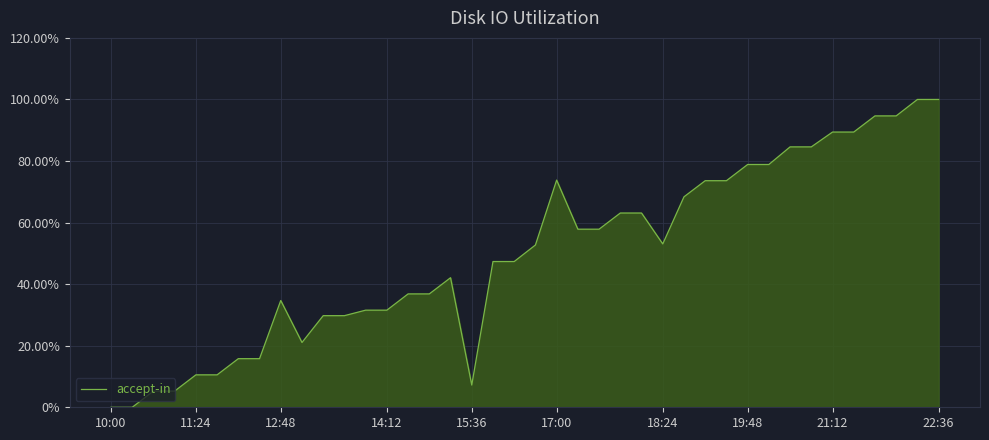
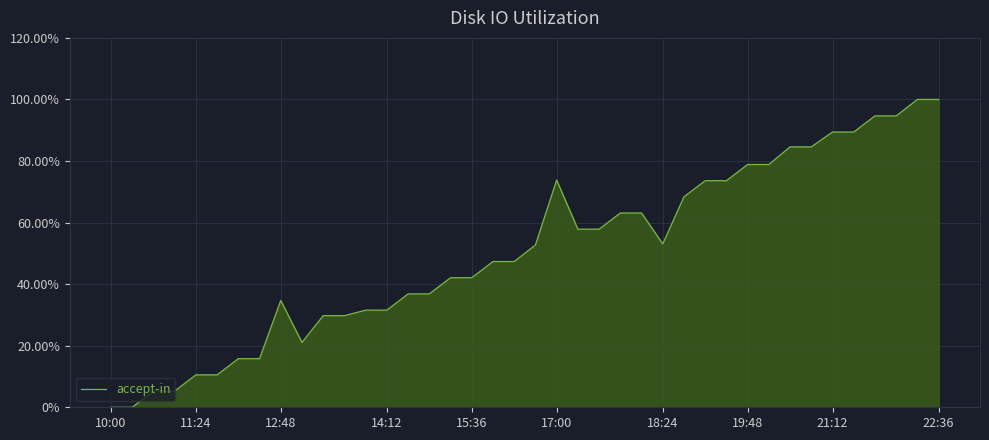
  {
    "10:00": "0%",
    "11:24": "11%",
    "12:48": "35%",
    "14:12": "32%",
-   "15:36": "7%",
+   "15:36": "42%",
    "17:00": "74%",
    "18:24": "53%",
    "19:48": "79%",
    "21:12": "89%",
    "22:36": "100%"
  }
